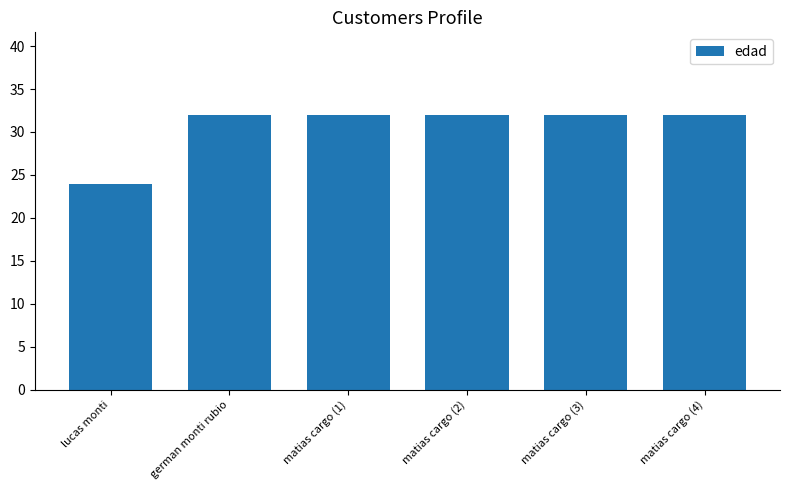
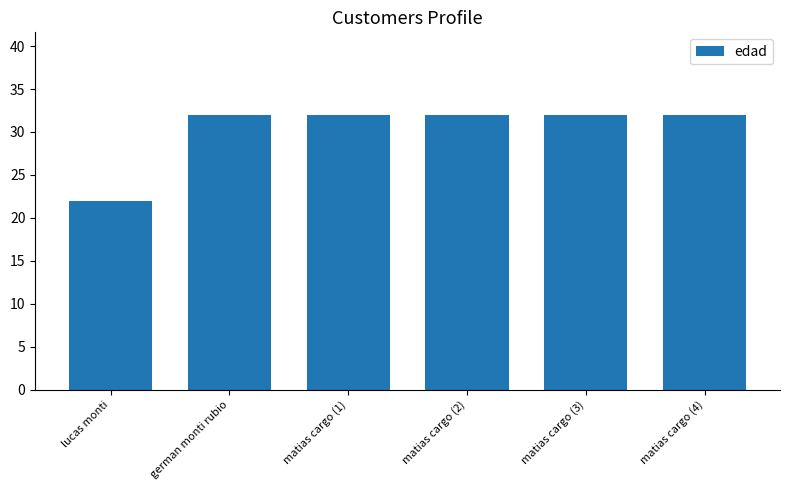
  {
-   "lucas monti": 24,
+   "lucas monti": 22,
    "german monti rubio": 32,
    "matias cargo (1)": 32,
    "matias cargo (2)": 32,
    "matias cargo (3)": 32,
    "matias cargo (4)": 32
  }
